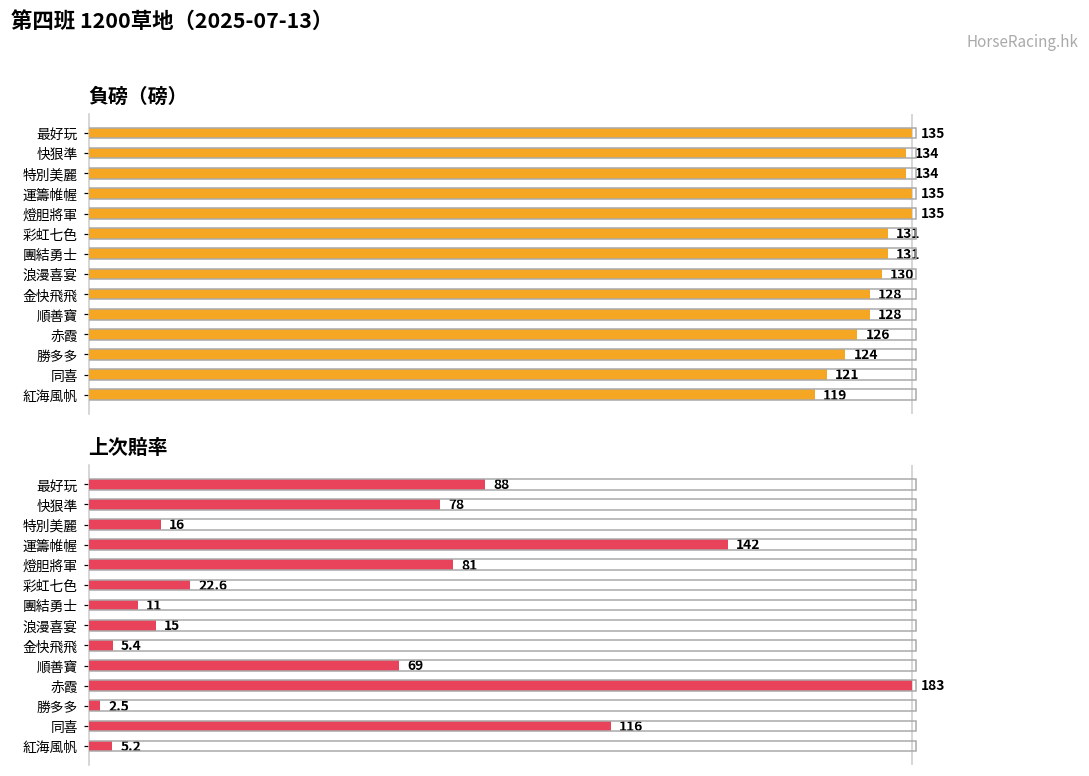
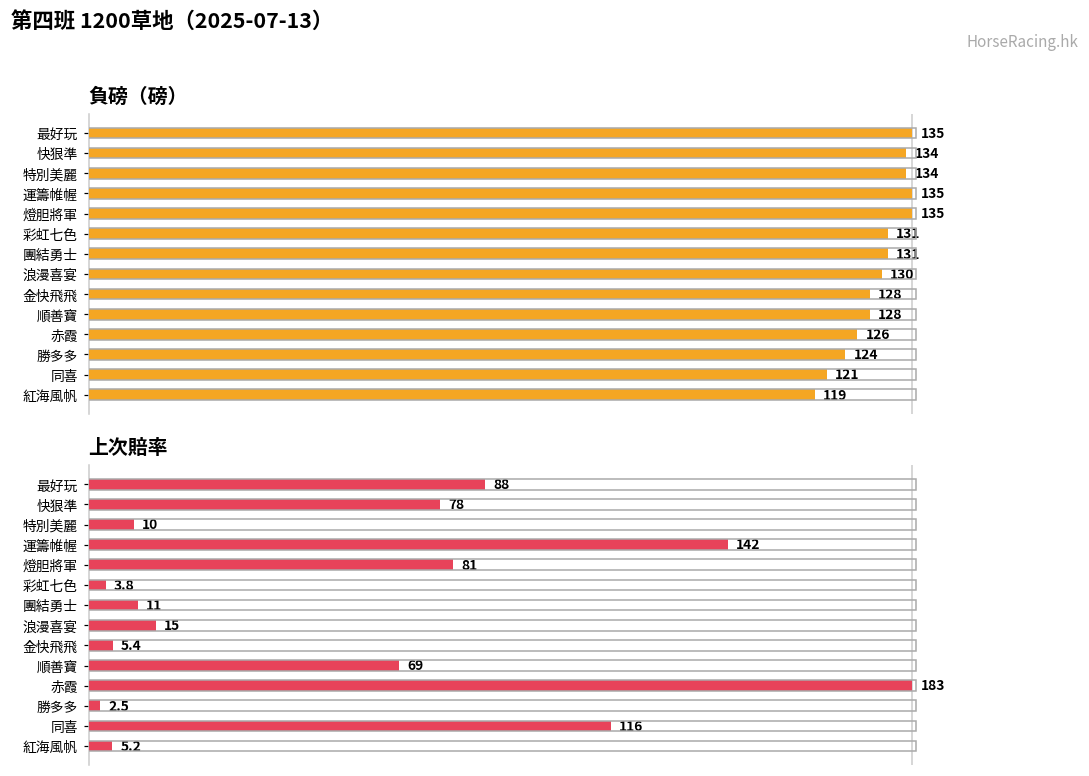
  {
    "上次賠率": {
-     "特別美麗": 16,
-     "彩虹七色": 22.6
+     "特別美麗": 10,
+     "彩虹七色": 3.8
    }
  }
